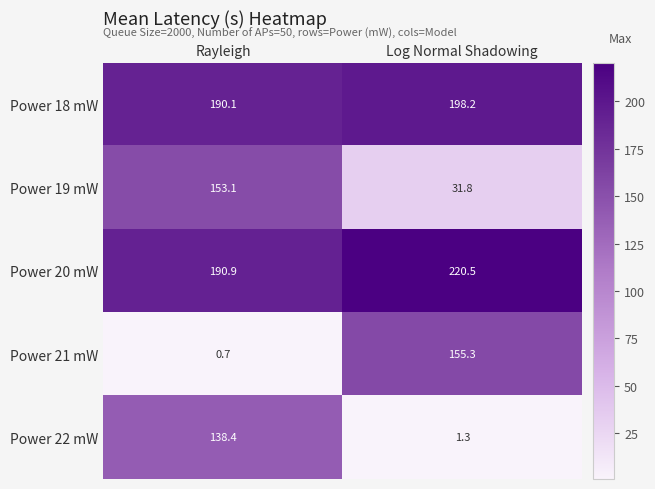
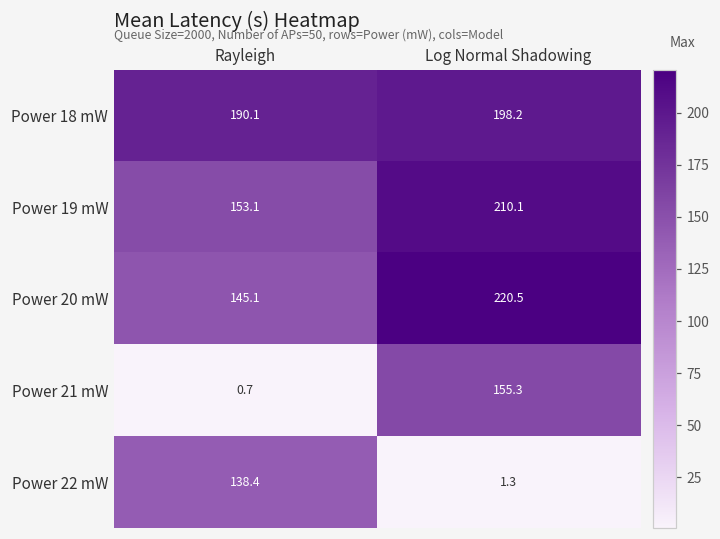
  {
    "Power 18 mW": {
      "Rayleigh": 190.1,
      "Log Normal Shadowing": 198.2
    },
    "Power 19 mW": {
      "Rayleigh": 153.1,
-     "Log Normal Shadowing": 31.8
+     "Log Normal Shadowing": 210.1
    },
    "Power 20 mW": {
-     "Rayleigh": 190.9,
+     "Rayleigh": 145.1,
      "Log Normal Shadowing": 220.5
    },
    "Power 21 mW": {
      "Rayleigh": 0.7,
      "Log Normal Shadowing": 155.3
    },
    "Power 22 mW": {
      "Rayleigh": 138.4,
      "Log Normal Shadowing": 1.3
    }
  }
